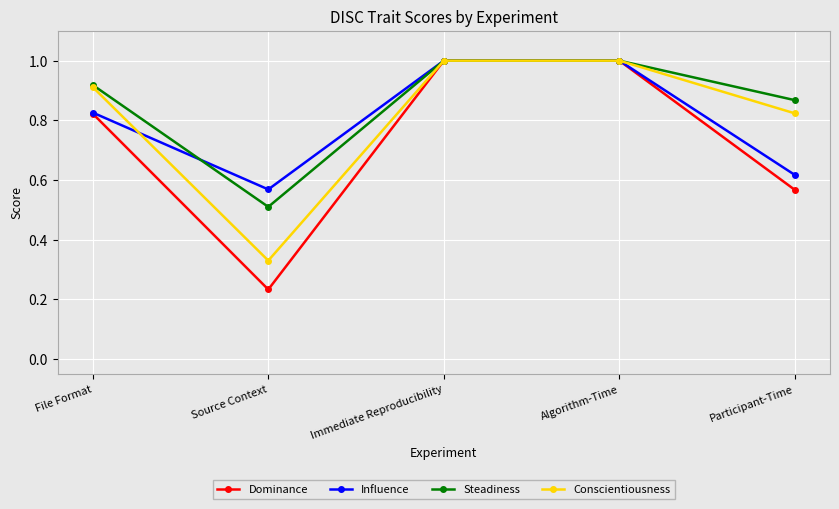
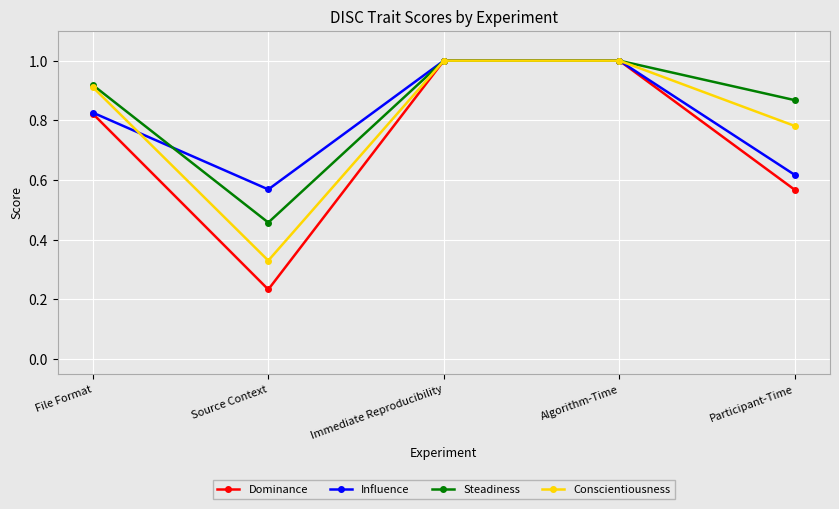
  {
    "Dominance": {
      "Source Context": 0.23,
      "Participant-Time": 0.57
    },
    "Influence": {
      "Source Context": 0.57,
      "Participant-Time": 0.62
    },
    "Steadiness": {
-     "Source Context": 0.51,
+     "Source Context": 0.46,
      "Participant-Time": 0.87
    },
    "Conscientiousness": {
      "Source Context": 0.33,
-     "Participant-Time": 0.82
+     "Participant-Time": 0.78
    }
  }
